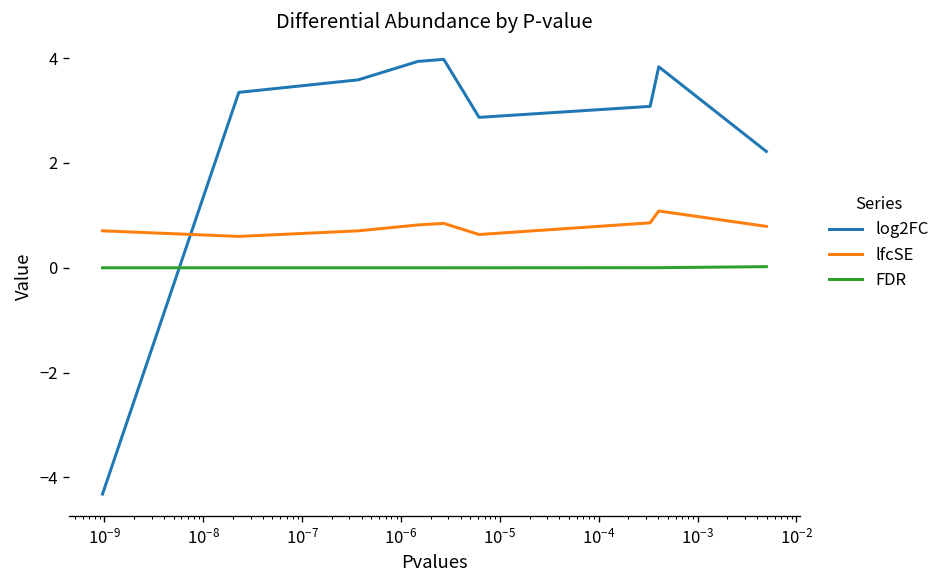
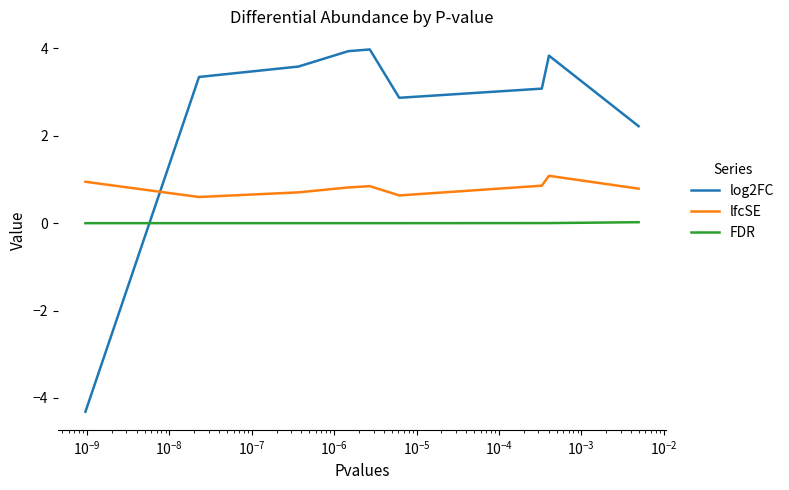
  {
    "log2FC": {
      "10^-9": -4.3
    },
    "lfcSE": {
-     "10^-9": 0.7
+     "10^-9": 0.9
    },
    "FDR": {
      "10^-9": 0.0
    }
  }
